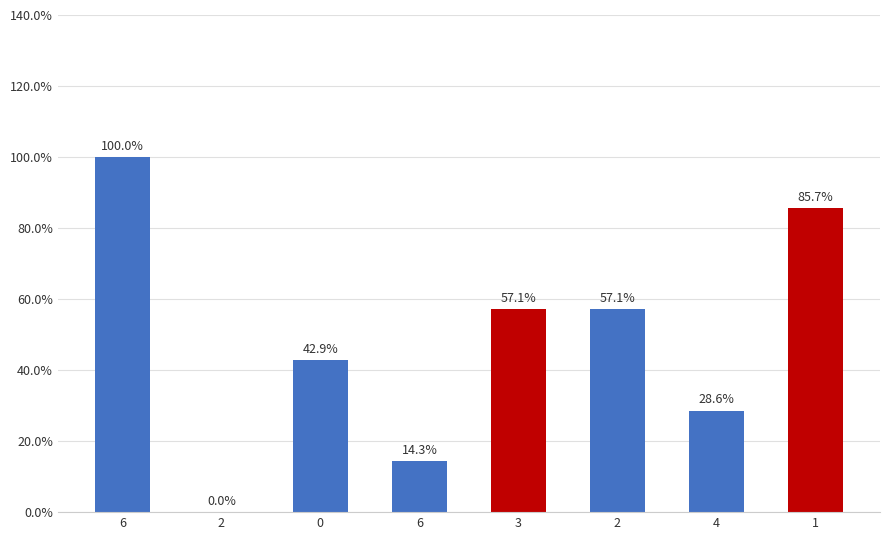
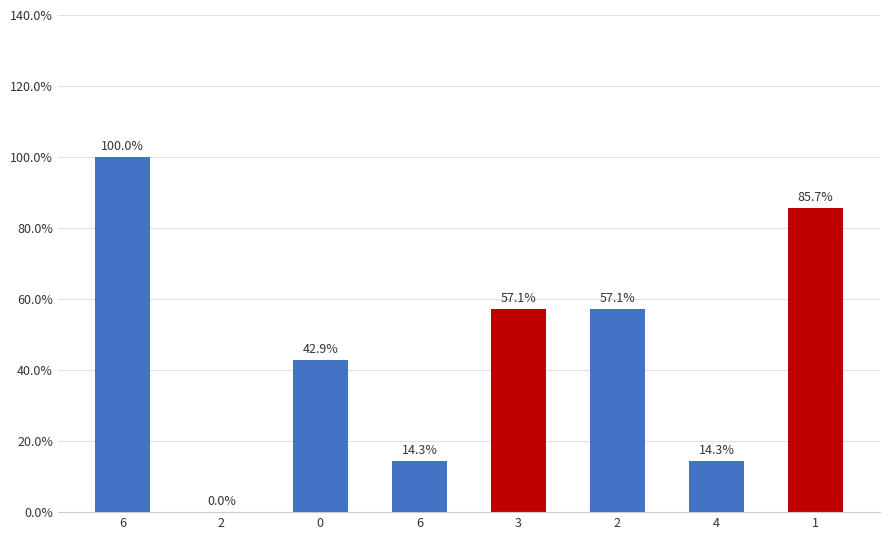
  {
    "0": "42.9%",
    "3": "57.1%",
-   "4": "28.6%",
+   "4": "14.3%",
    "1": "85.7%"
  }
